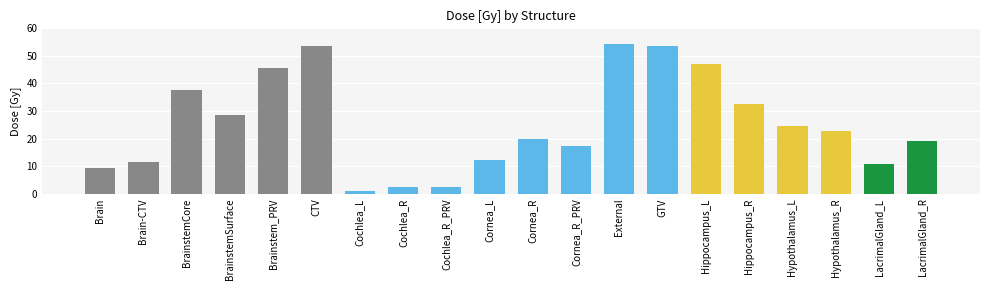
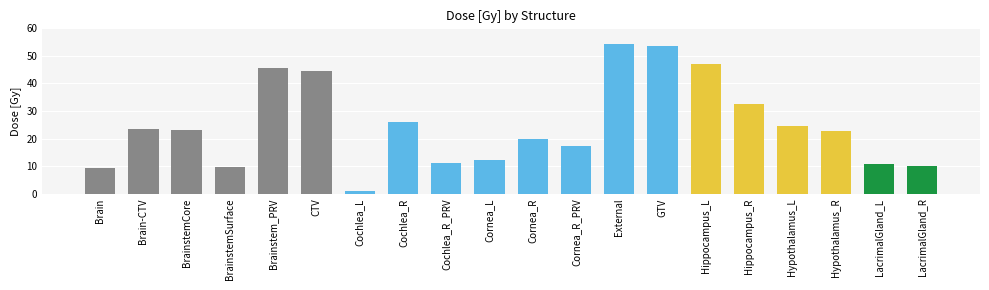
  {
    "Brain": 9,
-   "Brain-CTV": 11,
-   "BrainstemCore": 38,
-   "BrainstemSurface": 28,
+   "Brain-CTV": 23,
+   "BrainstemCore": 23,
+   "BrainstemSurface": 10,
    "Brainstem_PRV": 45,
-   "CTV": 53,
+   "CTV": 44,
    "Cochlea_L": 1,
-   "Cochlea_R": 2,
-   "Cochlea_R_PRV": 2,
+   "Cochlea_R": 26,
+   "Cochlea_R_PRV": 11,
    "Cornea_L": 12,
    "Cornea_R": 20,
    "Cornea_R_PRV": 17,
    "External": 54,
    "GTV": 54,
    "Hippocampus_L": 47,
    "Hippocampus_R": 32,
    "Hypothalamus_L": 25,
    "Hypothalamus_R": 23,
    "LacrimalGland_L": 11,
-   "LacrimalGland_R": 19
+   "LacrimalGland_R": 10
  }
